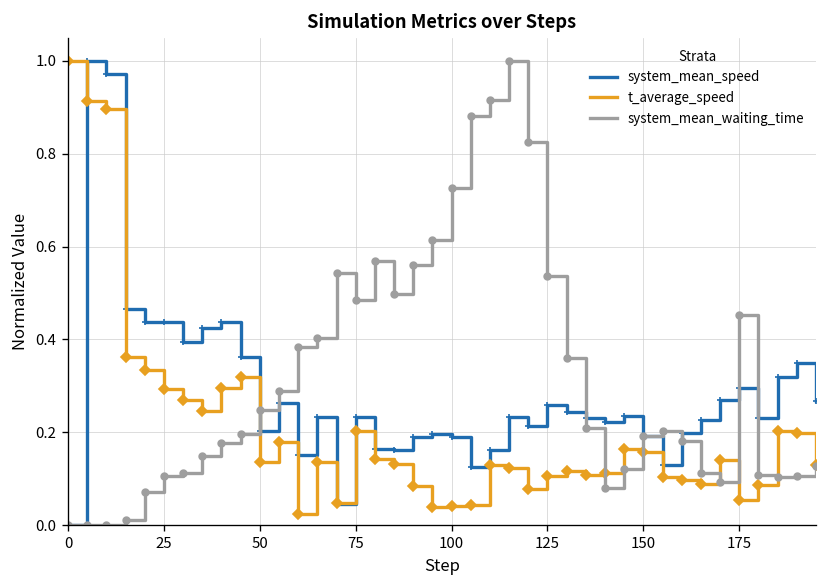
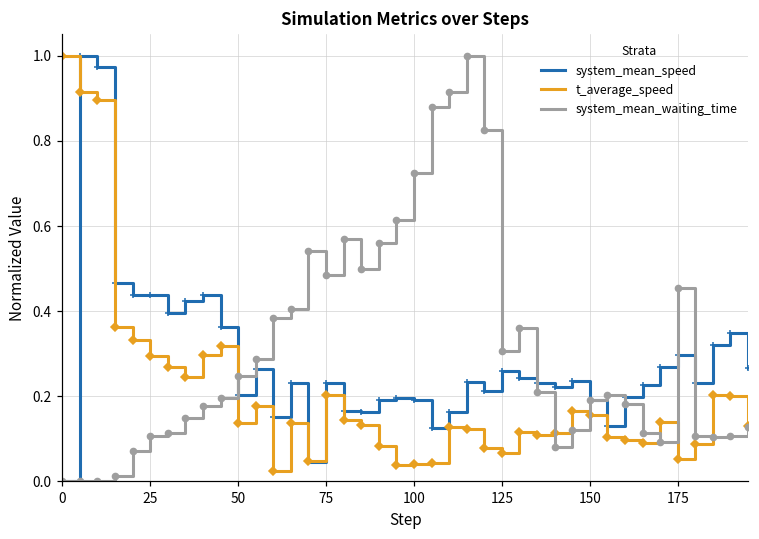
  {
    "system_mean_speed": {
      "25": 0.44,
      "50": 0.20,
      "75": 0.23,
      "100": 0.19,
      "125": 0.26,
      "175": 0.30
    },
    "t_average_speed": {
      "0": 1.00,
      "25": 0.29,
      "50": 0.14,
      "75": 0.20,
      "100": 0.04,
-     "125": 0.11,
+     "125": 0.07,
      "150": 0.16,
      "175": 0.05
    },
    "system_mean_waiting_time": {
      "25": 0.11,
      "50": 0.25,
      "75": 0.49,
      "100": 0.73,
-     "125": 0.54,
+     "125": 0.31,
      "175": 0.45
    }
  }
